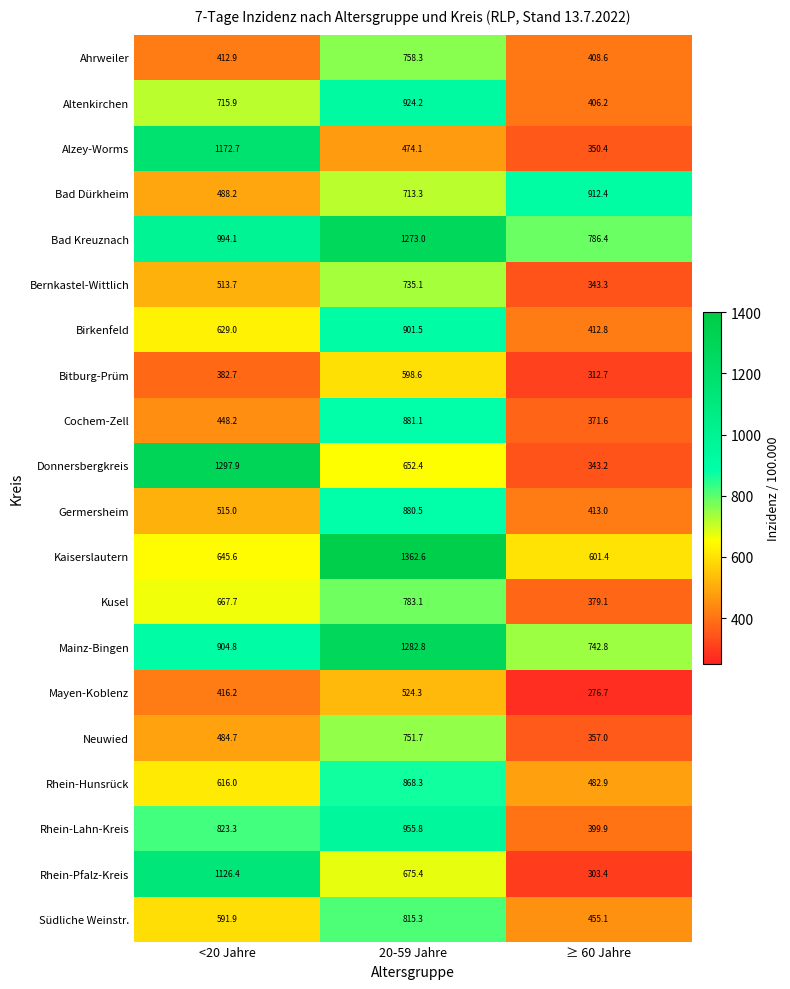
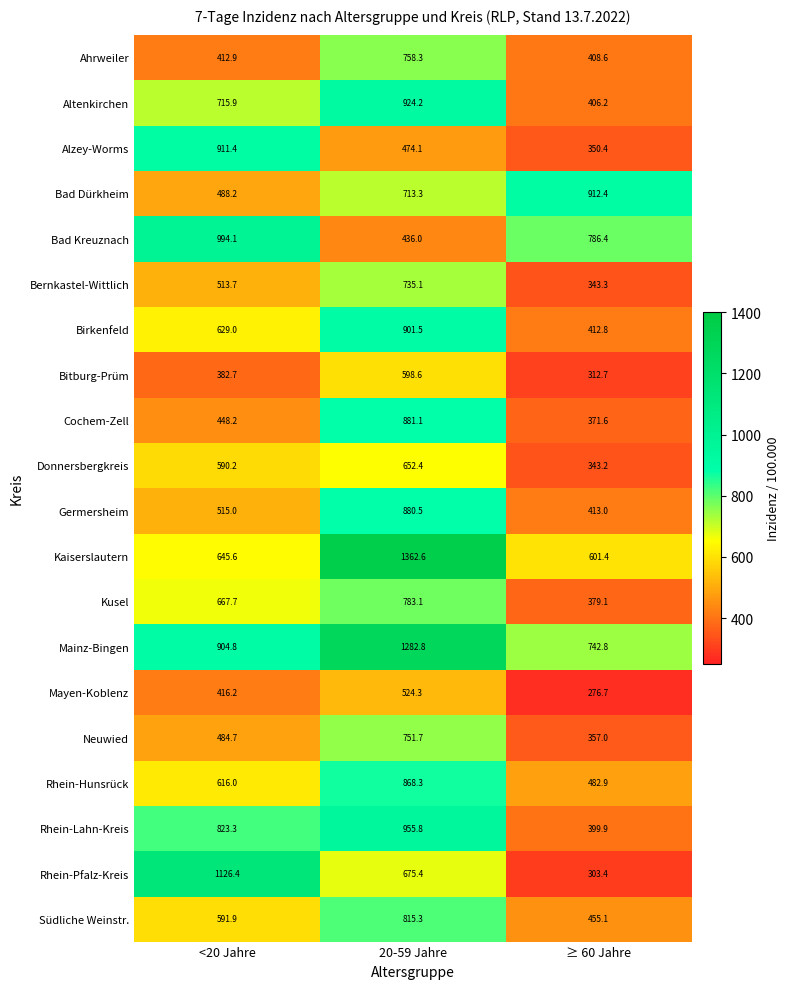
  {
    "Ahrweiler": {
      "<20 Jahre": 412.9,
      "20-59 Jahre": 758.3,
      "≥ 60 Jahre": 408.6
    },
    "Altenkirchen": {
      "<20 Jahre": 715.9,
      "20-59 Jahre": 924.2,
      "≥ 60 Jahre": 406.2
    },
    "Alzey-Worms": {
-     "<20 Jahre": 1172.7,
+     "<20 Jahre": 911.4,
      "20-59 Jahre": 474.1,
      "≥ 60 Jahre": 350.4
    },
    "Bad Dürkheim": {
      "<20 Jahre": 488.2,
      "20-59 Jahre": 713.3,
      "≥ 60 Jahre": 912.4
    },
    "Bad Kreuznach": {
      "<20 Jahre": 994.1,
-     "20-59 Jahre": 1273.0,
+     "20-59 Jahre": 436.0,
      "≥ 60 Jahre": 786.4
    },
    "Bernkastel-Wittlich": {
      "<20 Jahre": 513.7,
      "20-59 Jahre": 735.1,
      "≥ 60 Jahre": 343.3
    },
    "Birkenfeld": {
      "<20 Jahre": 629.0,
      "20-59 Jahre": 901.5,
      "≥ 60 Jahre": 412.8
    },
    "Bitburg-Prüm": {
      "<20 Jahre": 382.7,
      "20-59 Jahre": 598.6,
      "≥ 60 Jahre": 312.7
    },
    "Cochem-Zell": {
      "<20 Jahre": 448.2,
      "20-59 Jahre": 881.1,
      "≥ 60 Jahre": 371.6
    },
    "Donnersbergkreis": {
-     "<20 Jahre": 1297.9,
+     "<20 Jahre": 590.2,
      "20-59 Jahre": 652.4,
      "≥ 60 Jahre": 343.2
    },
    "Germersheim": {
      "<20 Jahre": 515.0,
      "20-59 Jahre": 880.5,
      "≥ 60 Jahre": 413.0
    },
    "Kaiserslautern": {
      "<20 Jahre": 645.6,
      "20-59 Jahre": 1362.6,
      "≥ 60 Jahre": 601.4
    },
    "Kusel": {
      "<20 Jahre": 667.7,
      "20-59 Jahre": 783.1,
      "≥ 60 Jahre": 379.1
    },
    "Mainz-Bingen": {
      "<20 Jahre": 904.8,
      "20-59 Jahre": 1282.8,
      "≥ 60 Jahre": 742.8
    },
    "Mayen-Koblenz": {
      "<20 Jahre": 416.2,
      "20-59 Jahre": 524.3,
      "≥ 60 Jahre": 276.7
    },
    "Neuwied": {
      "<20 Jahre": 484.7,
      "20-59 Jahre": 751.7,
      "≥ 60 Jahre": 357.0
    },
    "Rhein-Hunsrück": {
      "<20 Jahre": 616.0,
      "20-59 Jahre": 868.3,
      "≥ 60 Jahre": 482.9
    },
    "Rhein-Lahn-Kreis": {
      "<20 Jahre": 823.3,
      "20-59 Jahre": 955.8,
      "≥ 60 Jahre": 399.9
    },
    "Rhein-Pfalz-Kreis": {
      "<20 Jahre": 1126.4,
      "20-59 Jahre": 675.4,
      "≥ 60 Jahre": 303.4
    },
    "Südliche Weinstr.": {
      "<20 Jahre": 591.9,
      "20-59 Jahre": 815.3,
      "≥ 60 Jahre": 455.1
    }
  }
